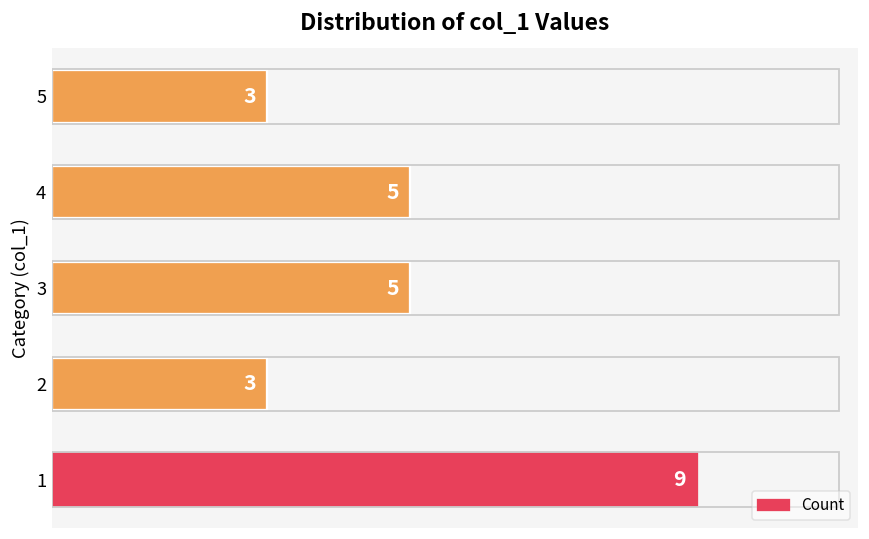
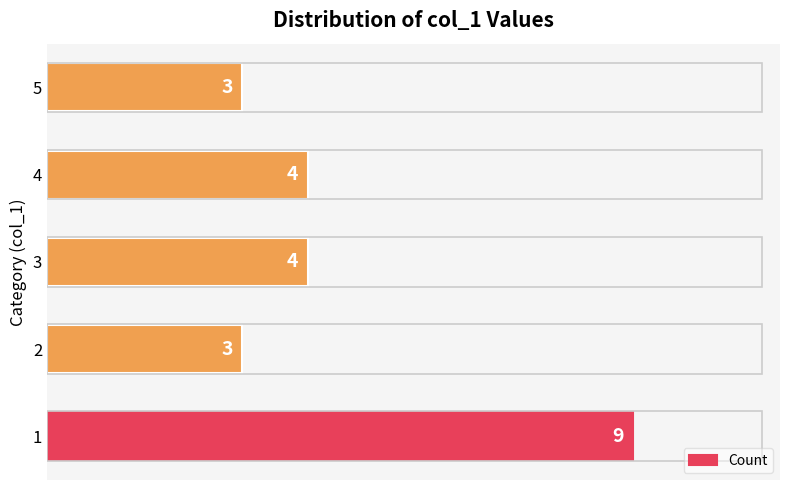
  {
    "5": 3,
-   "4": 5,
-   "3": 5,
+   "4": 4,
+   "3": 4,
    "2": 3,
    "1": 9
  }
